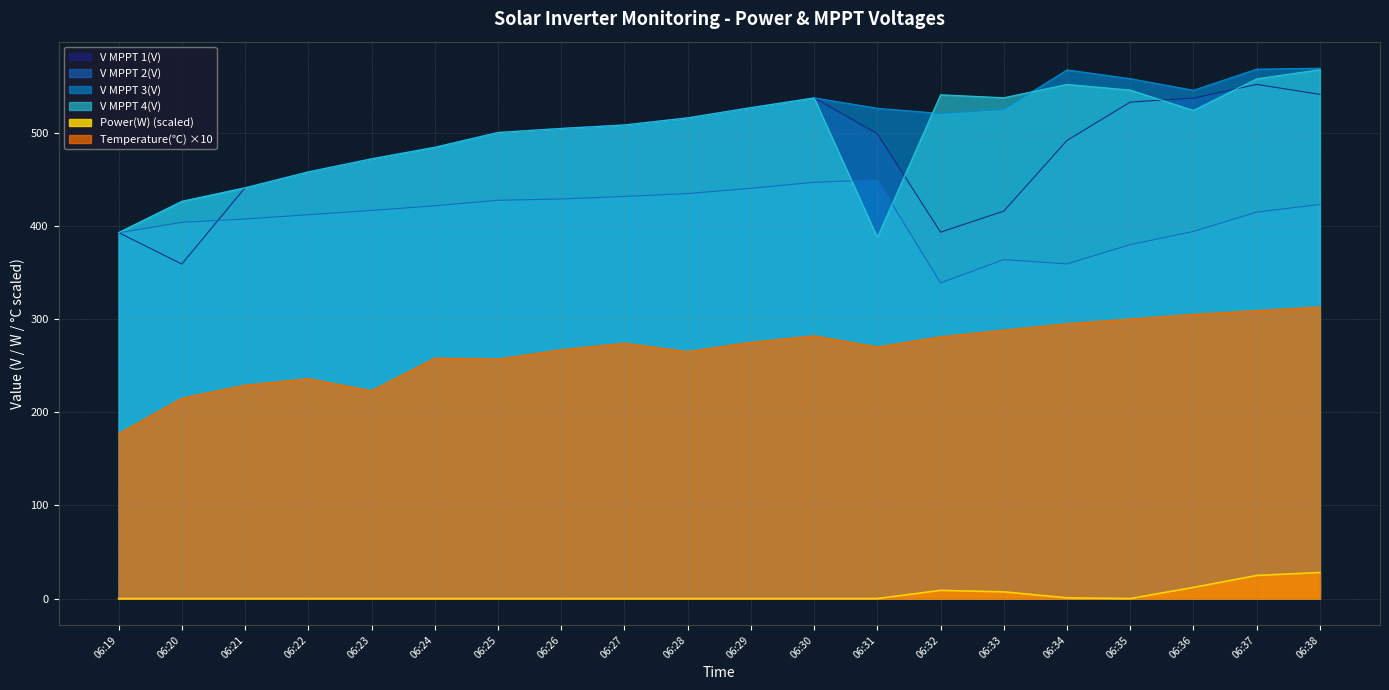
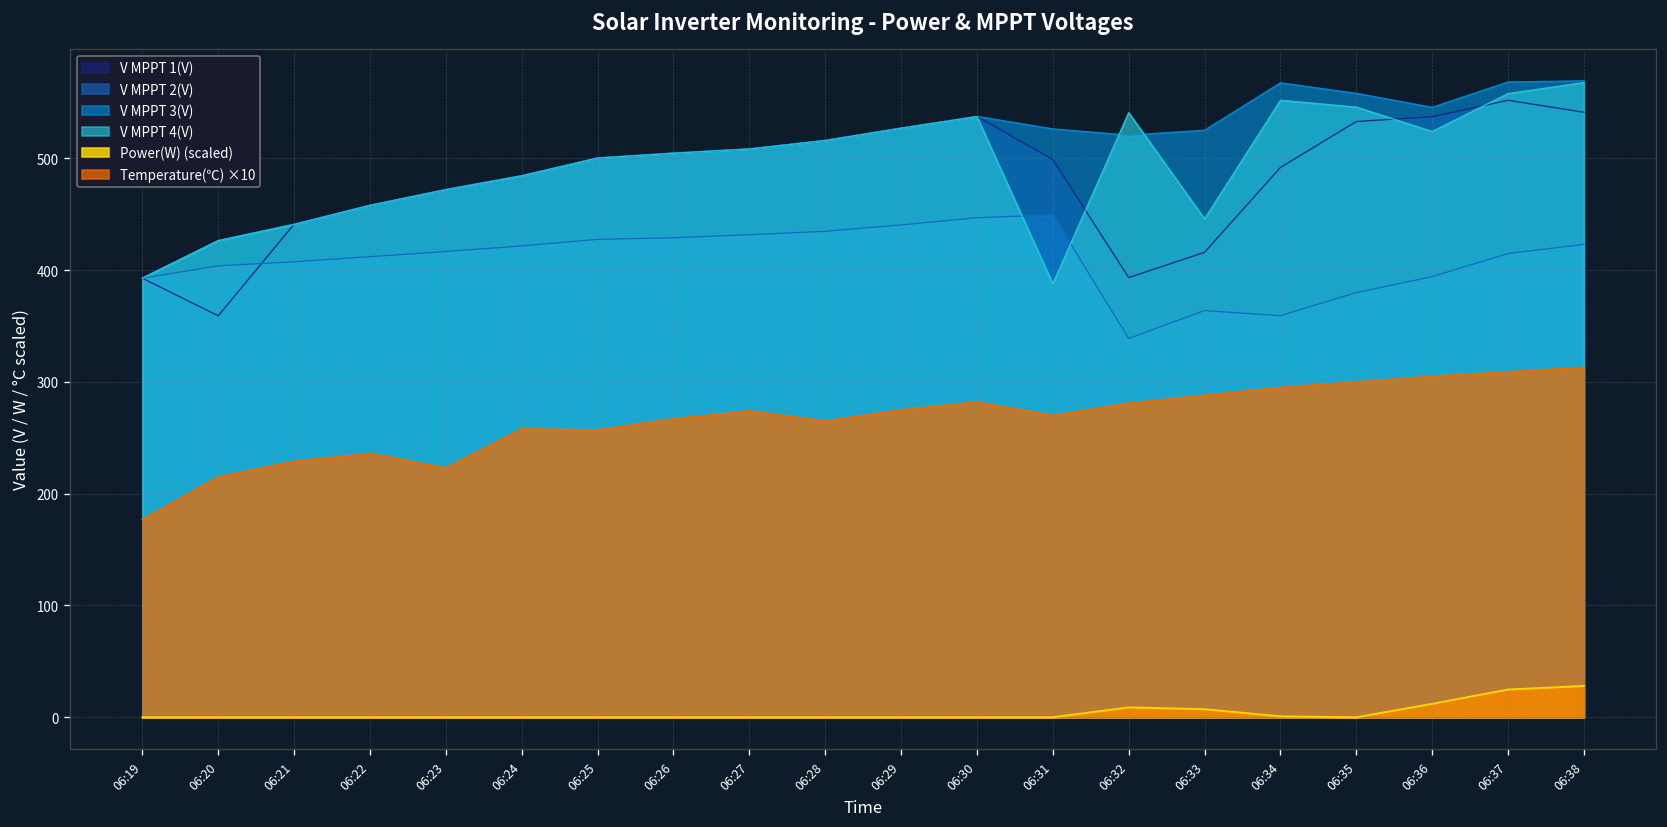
  {
    "V MPPT 1(V)": {
      "06:20": 360,
      "06:31": 500,
      "06:32": 390,
      "06:33": 420,
      "06:34": 490,
      "06:35": 530,
      "06:36": 540,
      "06:37": 550,
      "06:38": 540
    },
    "V MPPT 4(V)": {
      "06:31": 390,
      "06:32": 540,
-     "06:33": 540,
+     "06:33": 450,
      "06:34": 550,
      "06:35": 550,
      "06:36": 520,
      "06:37": 560
    },
    "Power(W) (scaled)": {
      "06:19": 0,
      "06:20": 0,
      "06:21": 0,
      "06:22": 0,
      "06:23": 0,
      "06:24": 0,
      "06:25": 0,
      "06:26": 0,
      "06:27": 0,
      "06:28": 0,
      "06:29": 0,
      "06:30": 0,
      "06:31": 0,
      "06:32": 10,
      "06:33": 10,
      "06:34": 0,
      "06:35": 0,
      "06:36": 10,
      "06:37": 20,
      "06:38": 30
    },
    "Temperature(℃) ×10": {
      "06:19": 180,
      "06:20": 220,
      "06:21": 230,
      "06:22": 240,
      "06:23": 220,
      "06:24": 260,
      "06:25": 260,
      "06:26": 270,
      "06:27": 270,
      "06:28": 270,
      "06:29": 280,
      "06:30": 280,
      "06:31": 270,
      "06:32": 280,
      "06:33": 290,
      "06:34": 300,
      "06:35": 300,
      "06:36": 310,
      "06:37": 310,
      "06:38": 310
    }
  }
